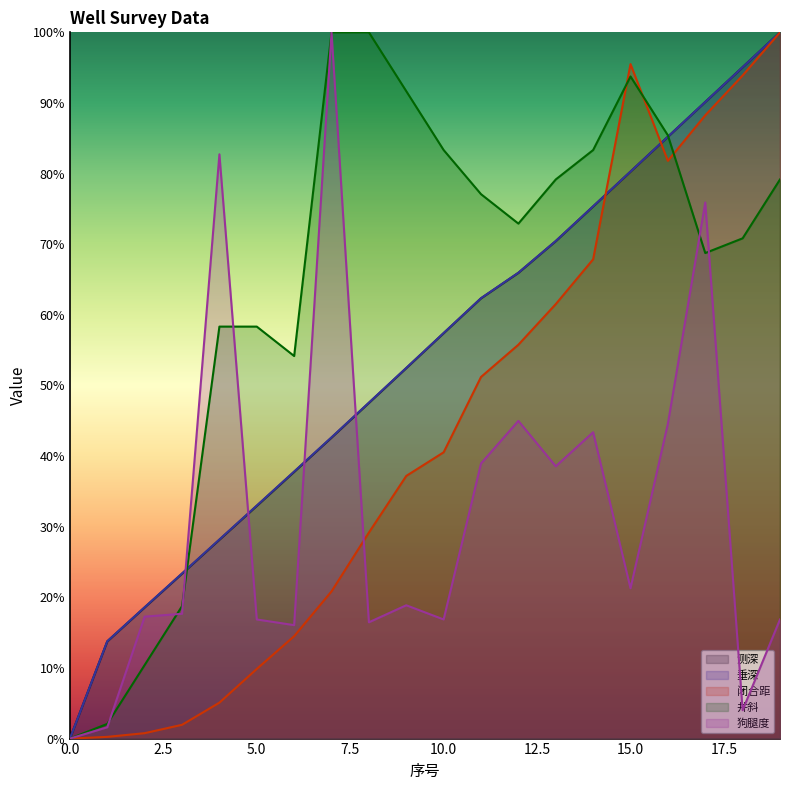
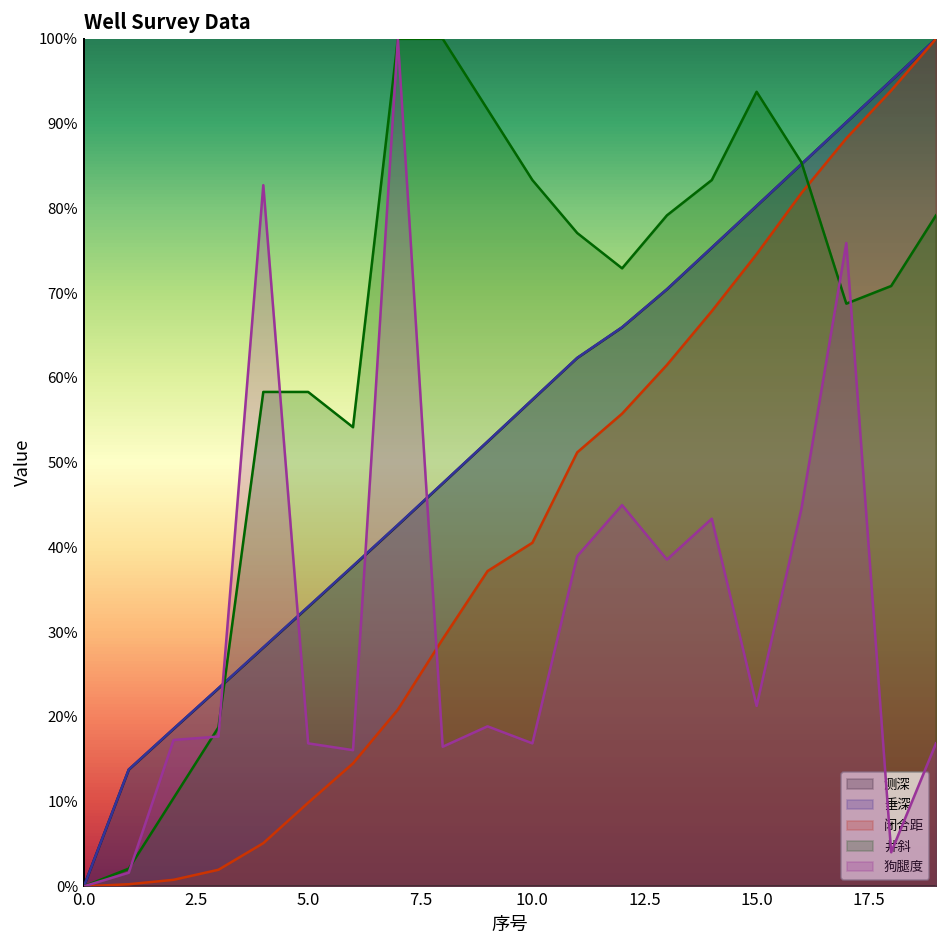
  {
    "闭合距": {
      "5.0": "10%",
      "10.0": "41%",
-     "15.0": "96%"
+     "15.0": "75%"
    }
  }
